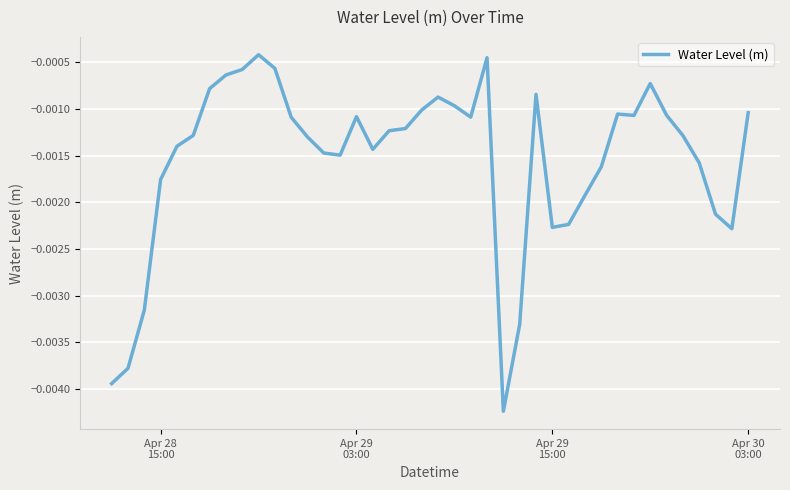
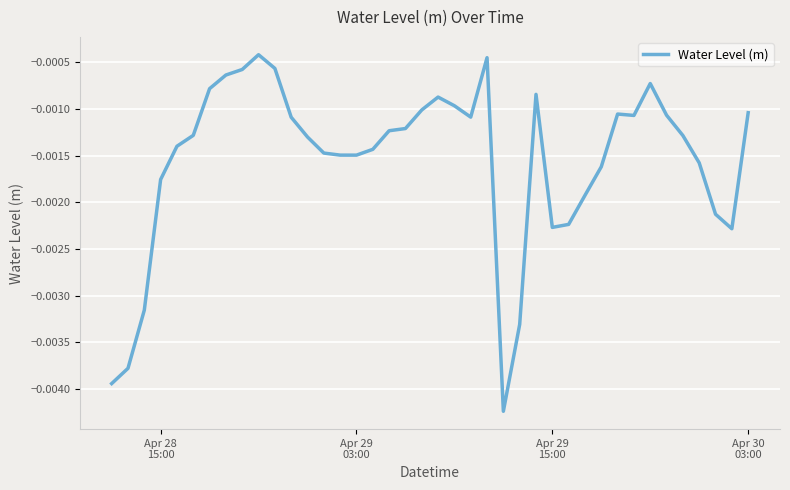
  {
    "Apr 28 15:00": -0.0018,
-   "Apr 29 03:00": -0.0011,
+   "Apr 29 03:00": -0.0015,
    "Apr 29 15:00": -0.0023,
    "Apr 30 03:00": -0.0010
  }
